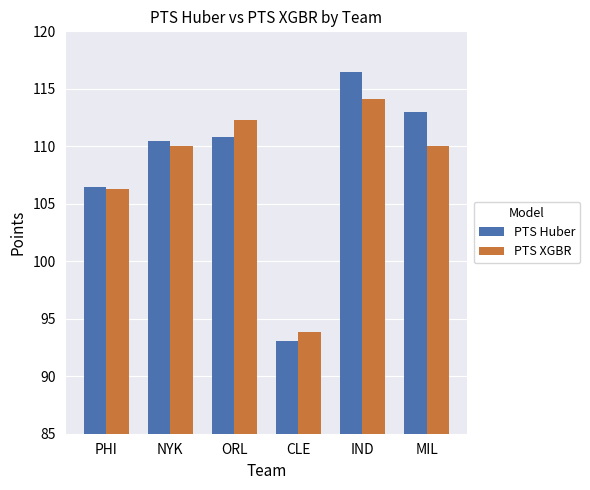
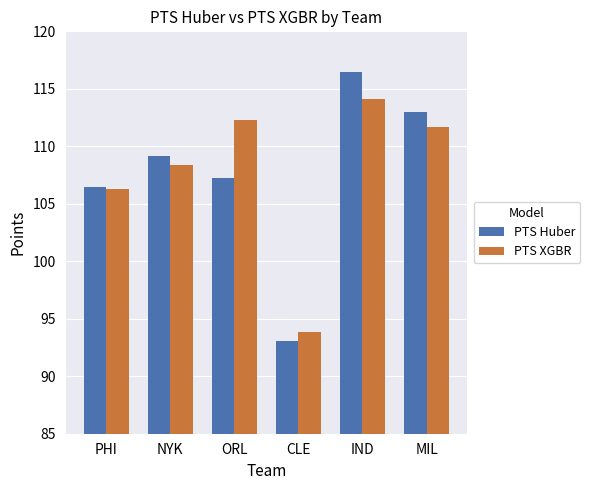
  {
    "PTS Huber": {
      "PHI": 106.5,
-     "NYK": 110.5,
-     "ORL": 110.9,
+     "NYK": 109.1,
+     "ORL": 107.2,
      "CLE": 93.1,
      "IND": 116.5,
      "MIL": 113.0
    },
    "PTS XGBR": {
      "PHI": 106.3,
-     "NYK": 110.0,
+     "NYK": 108.4,
      "ORL": 112.3,
      "CLE": 93.8,
      "IND": 114.1,
-     "MIL": 110.1
+     "MIL": 111.7
    }
  }
